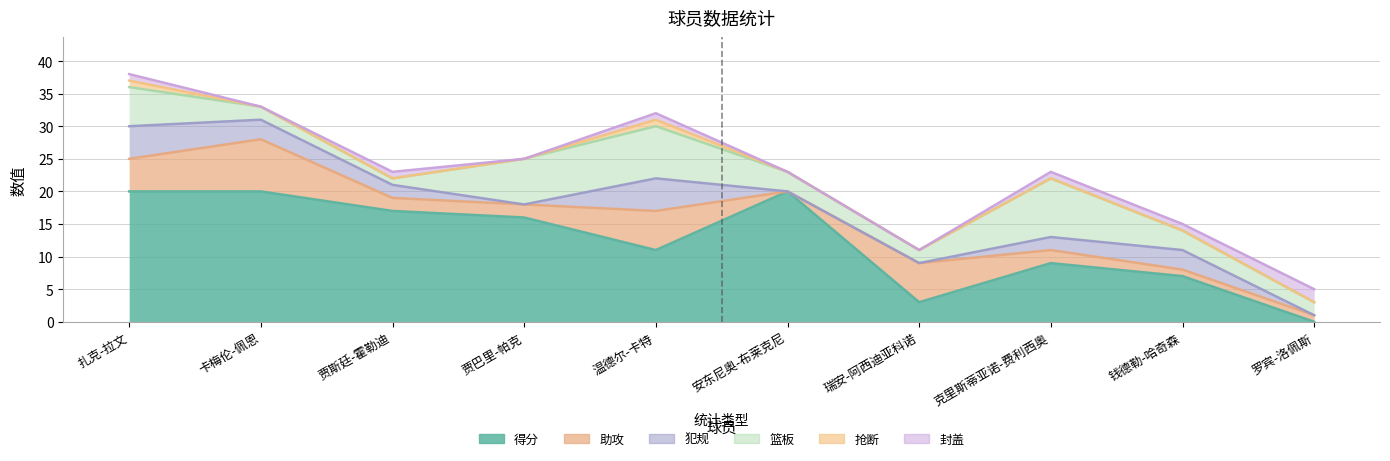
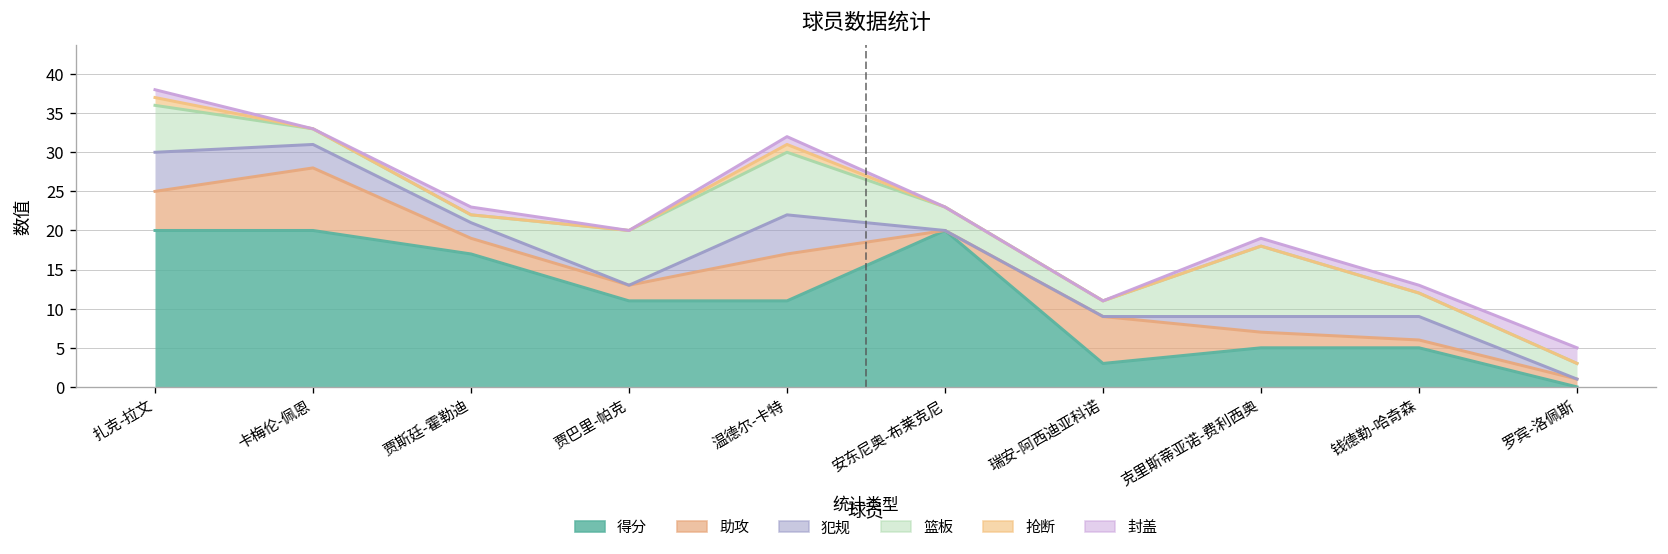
  {
    "得分": {
      "扎克-拉文": 20,
      "卡梅伦-佩恩": 20,
      "贾斯廷-霍勒迪": 17,
-     "贾巴里-帕克": 16,
+     "贾巴里-帕克": 11,
      "温德尔-卡特": 11,
      "瑞安-阿西迪亚科诺": 3,
-     "克里斯蒂亚诺-费利西奥": 9,
-     "钱德勒-哈奇森": 7,
+     "克里斯蒂亚诺-费利西奥": 5,
+     "钱德勒-哈奇森": 5,
      "罗宾-洛佩斯": 0
    }
  }
